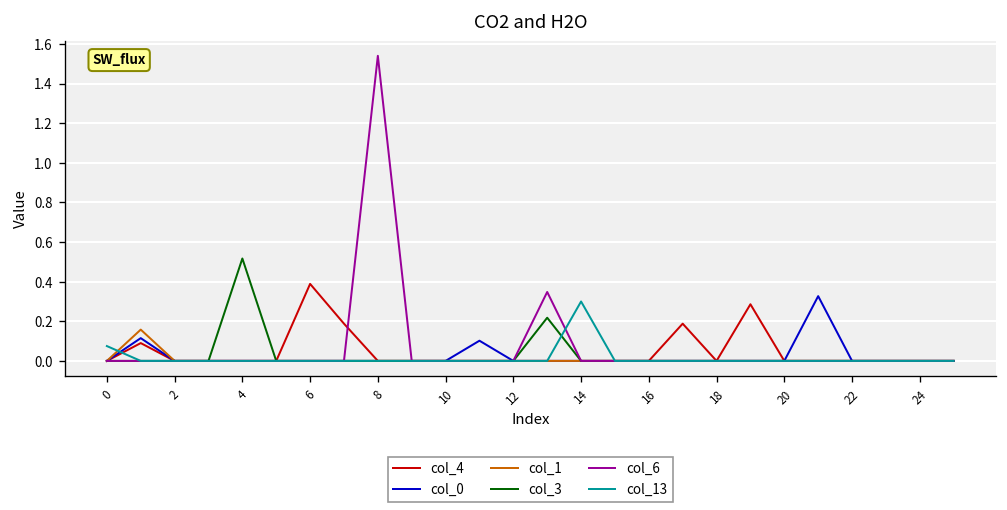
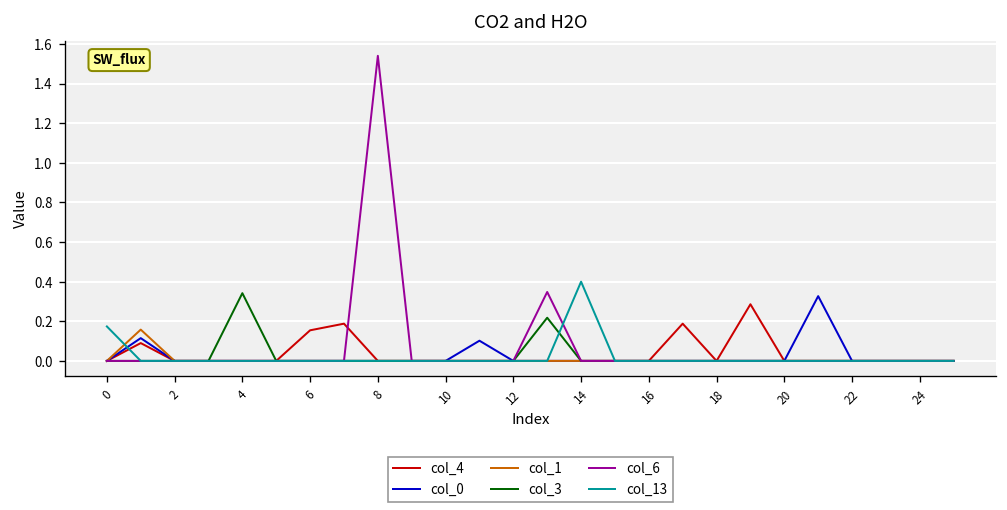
  {
    "col_4": {
-     "6": 0.39
+     "6": 0.15
    },
    "col_3": {
-     "4": 0.52
+     "4": 0.34
    },
    "col_6": {
      "8": 1.54
    },
    "col_13": {
-     "0": 0.08,
-     "14": 0.3
+     "0": 0.17,
+     "14": 0.4
    }
  }
